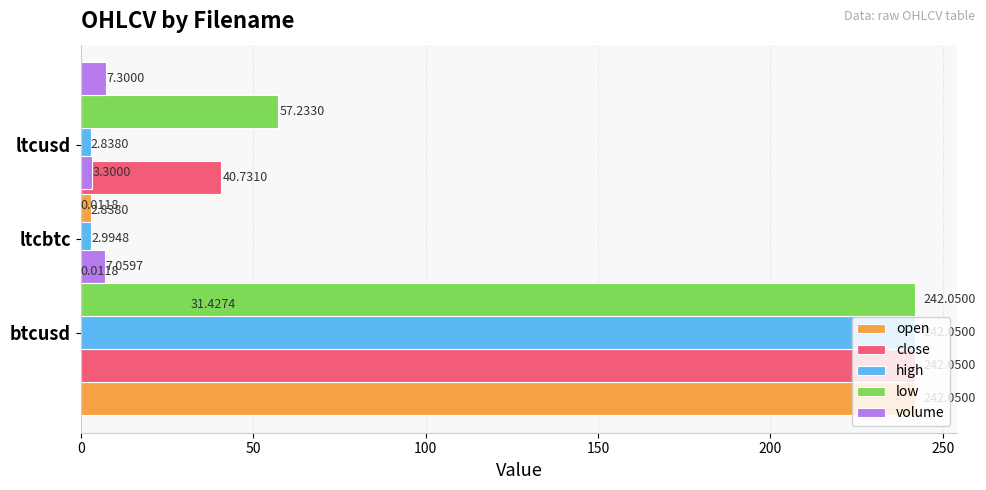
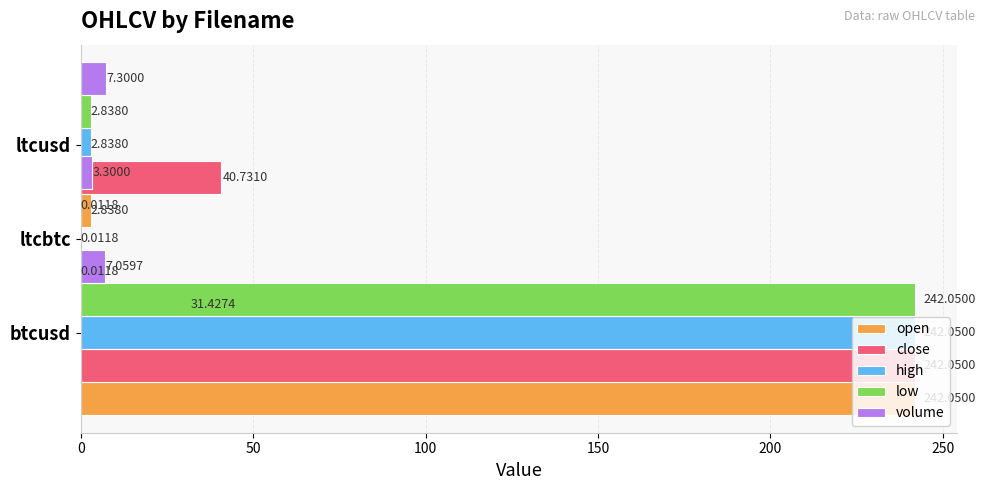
  {
    "close": {
      "ltcusd": 40.7310
    },
    "high": {
      "ltcusd": 2.8380,
-     "ltcbtc": 2.9948
+     "ltcbtc": 0.0118
    },
    "low": {
-     "ltcusd": 57.2330,
+     "ltcusd": 2.8380,
      "btcusd": 242.0500
    }
  }
